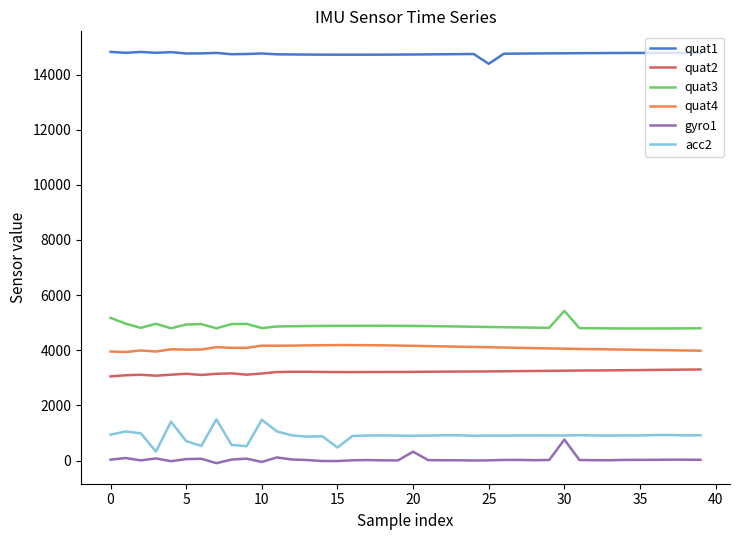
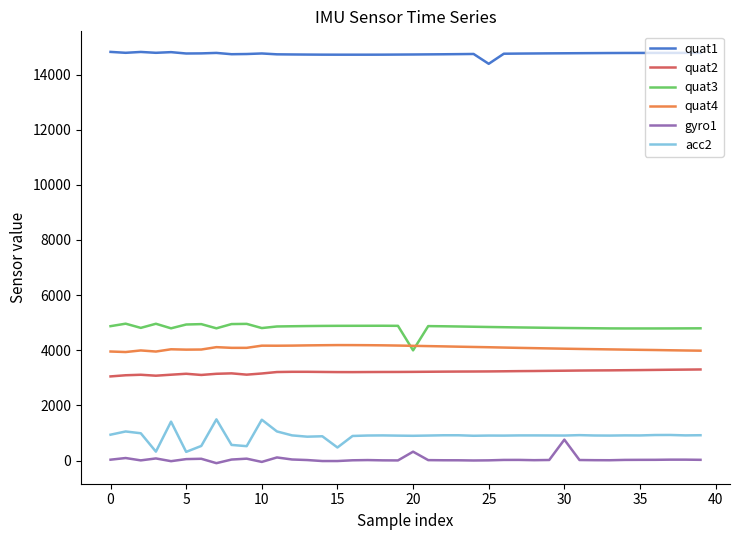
  {
    "quat1": {
      "0": 14800,
      "5": 14800,
      "10": 14800,
      "15": 14700,
      "20": 14700,
      "25": 14400,
      "30": 14800,
      "35": 14800
    },
    "quat3": {
-     "0": 5200,
+     "0": 4900,
      "5": 4900,
      "10": 4800,
      "15": 4900,
-     "20": 4900,
+     "20": 4000,
      "25": 4800,
-     "30": 5400,
+     "30": 4800,
      "35": 4800
    },
    "gyro1": {
      "0": 0,
      "5": 100,
      "10": 0,
      "15": 0,
      "20": 300,
      "25": 0,
      "30": 800,
      "35": 0
    },
    "acc2": {
      "0": 900,
-     "5": 700,
+     "5": 300,
      "10": 1500,
      "15": 500,
      "20": 900,
      "25": 900,
      "30": 900,
      "35": 900
    }
  }
